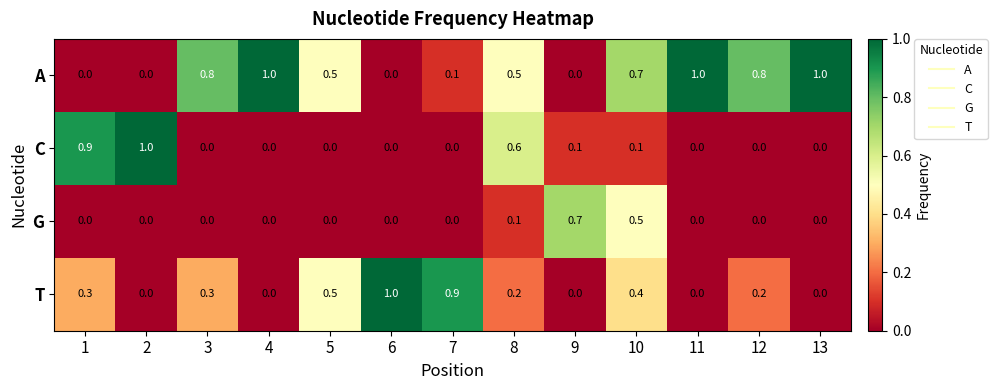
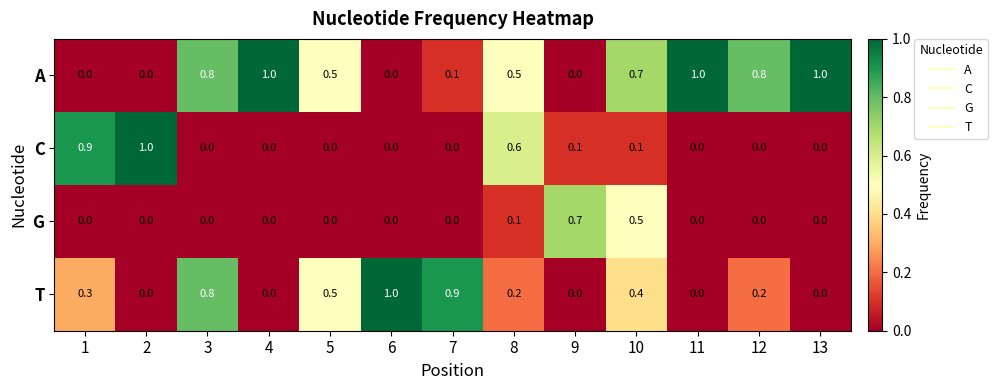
  {
    "A": {
      "1": 0.0,
      "2": 0.0,
      "3": 0.8,
      "4": 1.0,
      "5": 0.5,
      "6": 0.0,
      "7": 0.1,
      "8": 0.5,
      "9": 0.0,
      "10": 0.7,
      "11": 1.0,
      "12": 0.8,
      "13": 1.0
    },
    "C": {
      "1": 0.9,
      "2": 1.0,
      "3": 0.0,
      "4": 0.0,
      "5": 0.0,
      "6": 0.0,
      "7": 0.0,
      "8": 0.6,
      "9": 0.1,
      "10": 0.1,
      "11": 0.0,
      "12": 0.0,
      "13": 0.0
    },
    "G": {
      "1": 0.0,
      "2": 0.0,
      "3": 0.0,
      "4": 0.0,
      "5": 0.0,
      "6": 0.0,
      "7": 0.0,
      "8": 0.1,
      "9": 0.7,
      "10": 0.5,
      "11": 0.0,
      "12": 0.0,
      "13": 0.0
    },
    "T": {
      "1": 0.3,
      "2": 0.0,
-     "3": 0.3,
+     "3": 0.8,
      "4": 0.0,
      "5": 0.5,
      "6": 1.0,
      "7": 0.9,
      "8": 0.2,
      "9": 0.0,
      "10": 0.4,
      "11": 0.0,
      "12": 0.2,
      "13": 0.0
    }
  }
